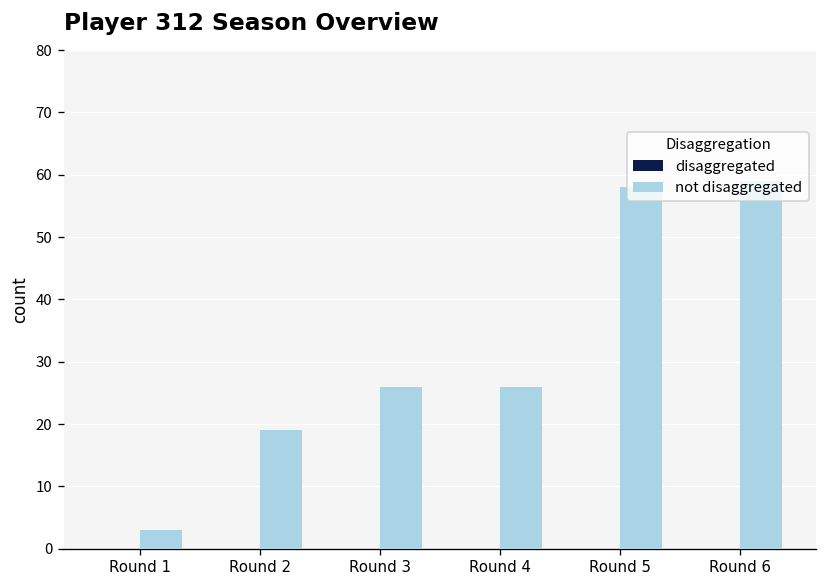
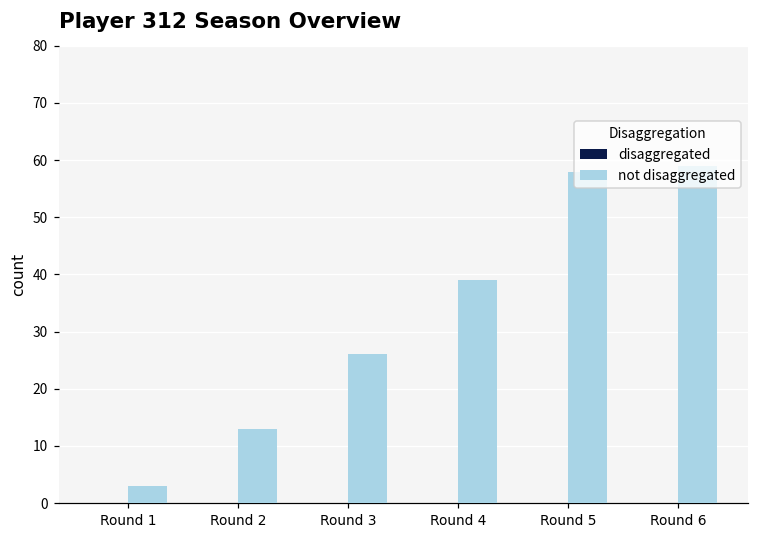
  {
    "disaggregated": {
      "Round 1": 0,
      "Round 2": 0,
      "Round 3": 0,
      "Round 4": 0,
      "Round 5": 0,
      "Round 6": 0
    },
    "not disaggregated": {
      "Round 1": 3,
-     "Round 2": 19,
+     "Round 2": 13,
      "Round 3": 26,
-     "Round 4": 26
+     "Round 4": 39
    }
  }
